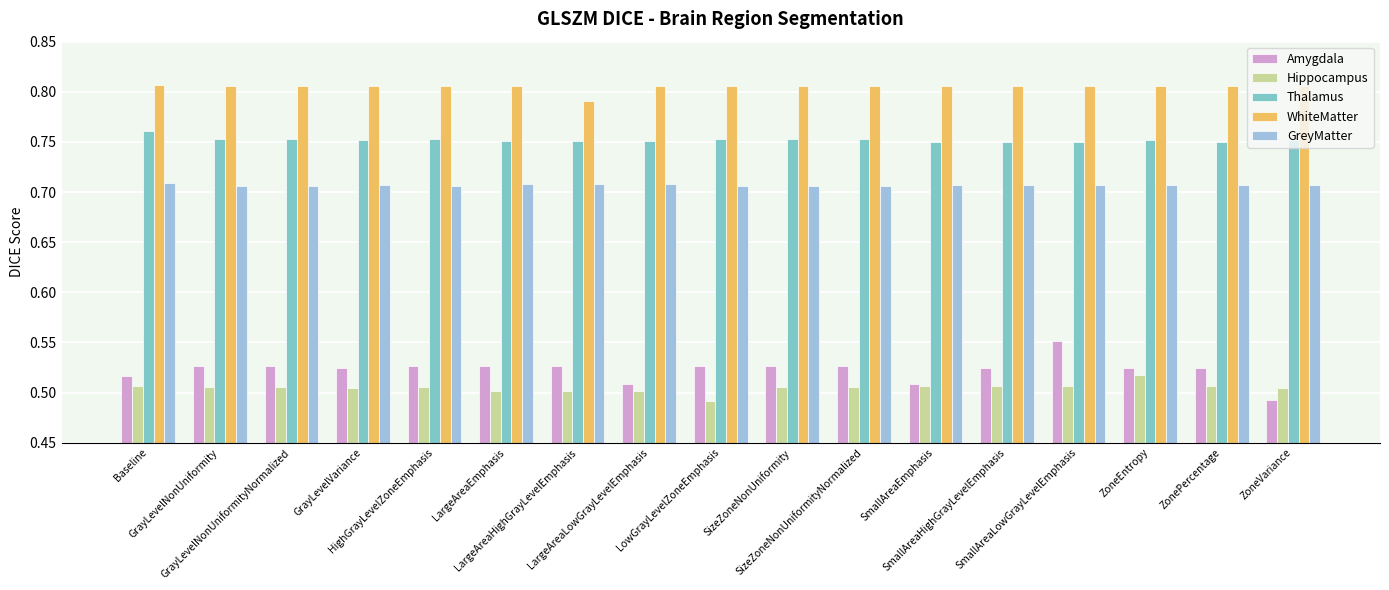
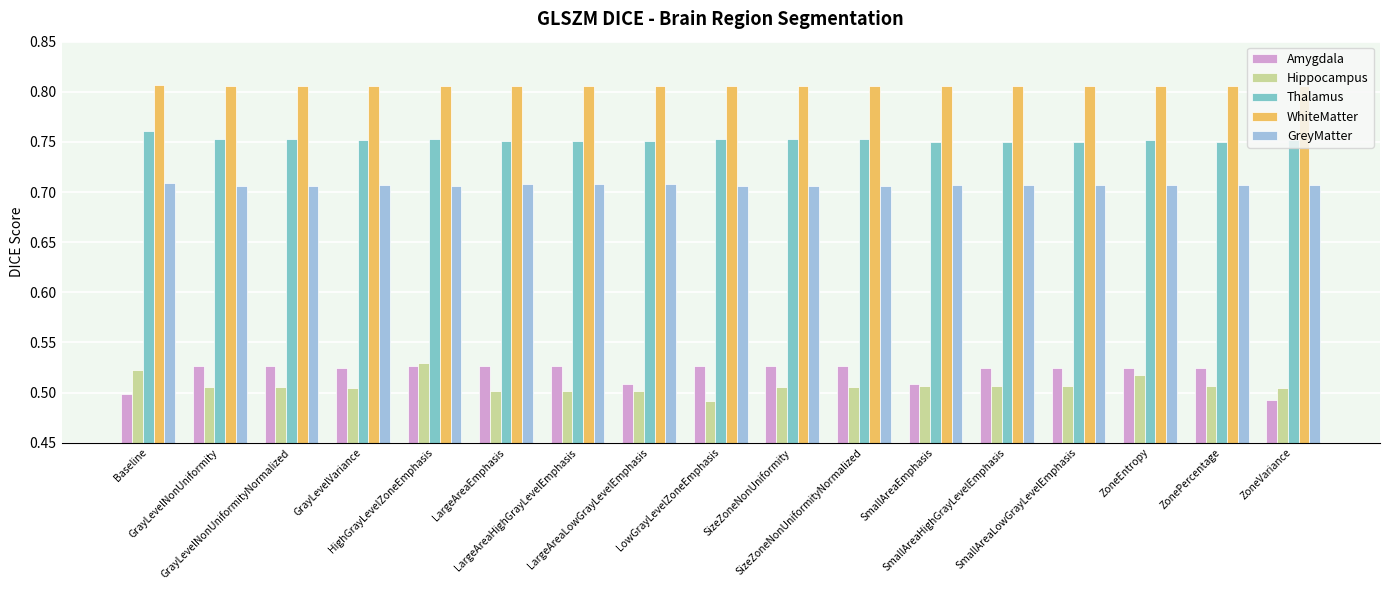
  {
    "Amygdala": {
-     "Baseline": 0.517,
+     "Baseline": 0.499,
      "GrayLevelNonUniformity": 0.526,
      "GrayLevelNonUniformityNormalized": 0.526,
      "GrayLevelVariance": 0.524,
      "HighGrayLevelZoneEmphasis": 0.526,
      "LargeAreaEmphasis": 0.526,
      "LargeAreaHighGrayLevelEmphasis": 0.526,
      "LargeAreaLowGrayLevelEmphasis": 0.509,
      "LowGrayLevelZoneEmphasis": 0.526,
      "SizeZoneNonUniformity": 0.526,
      "SizeZoneNonUniformityNormalized": 0.526,
      "SmallAreaEmphasis": 0.508,
      "SmallAreaHighGrayLevelEmphasis": 0.524,
-     "SmallAreaLowGrayLevelEmphasis": 0.552,
+     "SmallAreaLowGrayLevelEmphasis": 0.524,
      "ZoneEntropy": 0.524,
      "ZonePercentage": 0.524,
      "ZoneVariance": 0.493
    },
    "Hippocampus": {
-     "Baseline": 0.506,
+     "Baseline": 0.522,
      "GrayLevelNonUniformity": 0.506,
      "GrayLevelNonUniformityNormalized": 0.506,
      "GrayLevelVariance": 0.505,
-     "HighGrayLevelZoneEmphasis": 0.506,
+     "HighGrayLevelZoneEmphasis": 0.529,
      "LargeAreaEmphasis": 0.502,
      "LargeAreaHighGrayLevelEmphasis": 0.502,
      "LargeAreaLowGrayLevelEmphasis": 0.502,
      "LowGrayLevelZoneEmphasis": 0.491,
      "SizeZoneNonUniformity": 0.506,
      "SizeZoneNonUniformityNormalized": 0.506,
      "SmallAreaEmphasis": 0.506,
      "SmallAreaHighGrayLevelEmphasis": 0.506,
      "SmallAreaLowGrayLevelEmphasis": 0.506,
      "ZoneEntropy": 0.517,
      "ZonePercentage": 0.506,
      "ZoneVariance": 0.505
    },
    "WhiteMatter": {
      "Baseline": 0.807,
      "GrayLevelNonUniformity": 0.806,
      "GrayLevelNonUniformityNormalized": 0.806,
      "GrayLevelVariance": 0.806,
      "HighGrayLevelZoneEmphasis": 0.806,
      "LargeAreaEmphasis": 0.806,
-     "LargeAreaHighGrayLevelEmphasis": 0.791,
+     "LargeAreaHighGrayLevelEmphasis": 0.806,
      "LargeAreaLowGrayLevelEmphasis": 0.806,
      "LowGrayLevelZoneEmphasis": 0.806,
      "SizeZoneNonUniformity": 0.806,
      "SizeZoneNonUniformityNormalized": 0.806,
      "SmallAreaEmphasis": 0.806,
      "SmallAreaHighGrayLevelEmphasis": 0.806,
      "SmallAreaLowGrayLevelEmphasis": 0.806,
      "ZoneEntropy": 0.806,
      "ZonePercentage": 0.806
    }
  }
